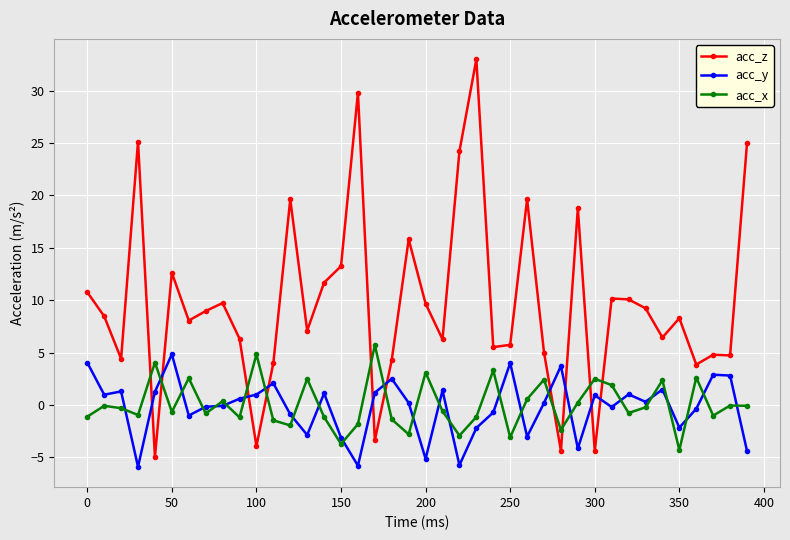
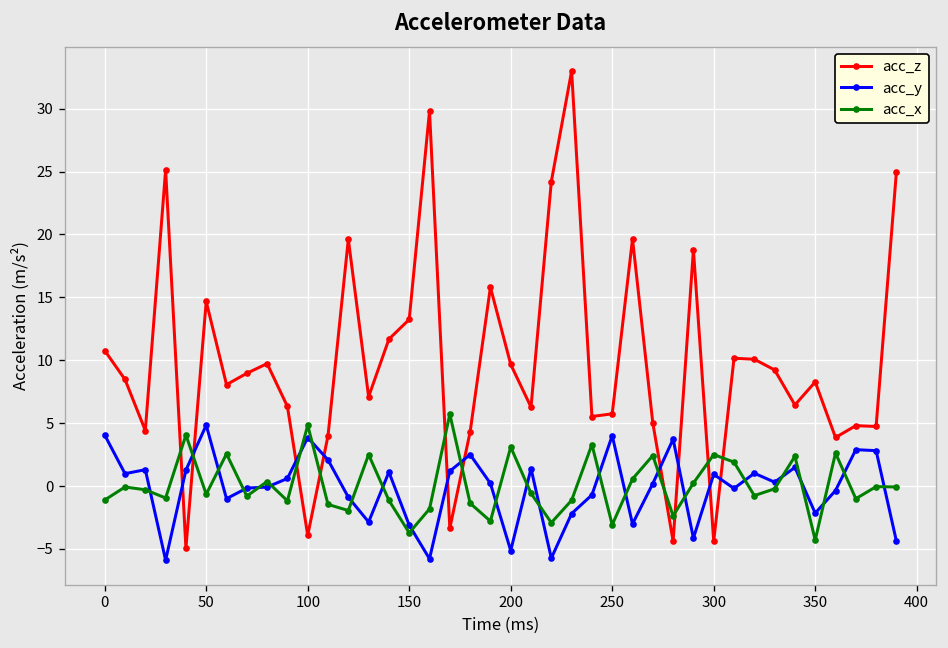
  {
    "acc_z": {
      "0": 10.8,
-     "50": 12.6,
+     "50": 14.7,
      "100": -3.9,
      "150": 13.2,
      "200": 9.7,
      "250": 5.7,
      "300": -4.4,
      "350": 8.3
    },
    "acc_y": {
      "0": 4.1,
      "50": 4.8,
-     "100": 1.0,
+     "100": 3.9,
      "150": -3.1,
      "200": -5.1,
      "250": 4.0,
      "300": 0.9,
      "350": -2.2
    },
    "acc_x": {
      "0": -1.1,
      "50": -0.7,
      "100": 4.8,
      "150": -3.7,
      "200": 3.1,
      "250": -3.1,
      "300": 2.5,
      "350": -4.3
    }
  }
